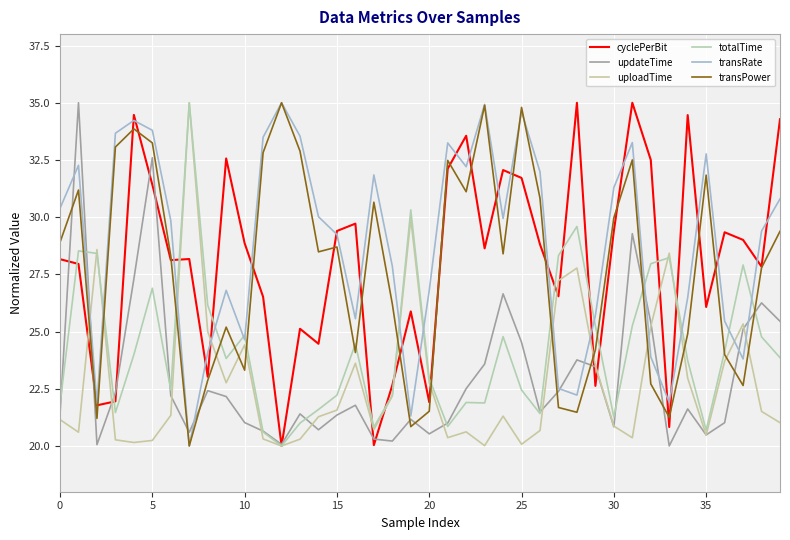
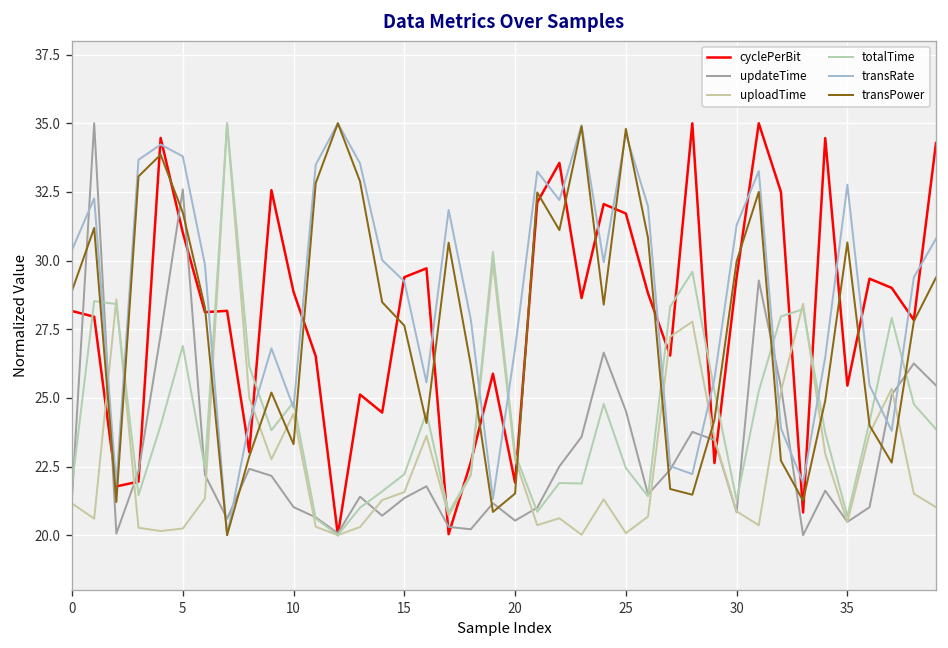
  {
    "cyclePerBit": {
      "0": 28.2,
-     "5": 31.4,
+     "5": 31.0,
      "10": 28.9,
      "15": 29.4,
      "20": 21.9,
      "25": 31.7,
      "30": 29.4,
-     "35": 26.1
+     "35": 25.4
    },
    "transPower": {
      "0": 28.9,
-     "5": 33.2,
+     "5": 31.8,
      "10": 23.3,
-     "15": 28.7,
+     "15": 27.6,
      "20": 21.5,
      "25": 34.8,
      "30": 30.0,
-     "35": 31.8
+     "35": 30.7
    }
  }
